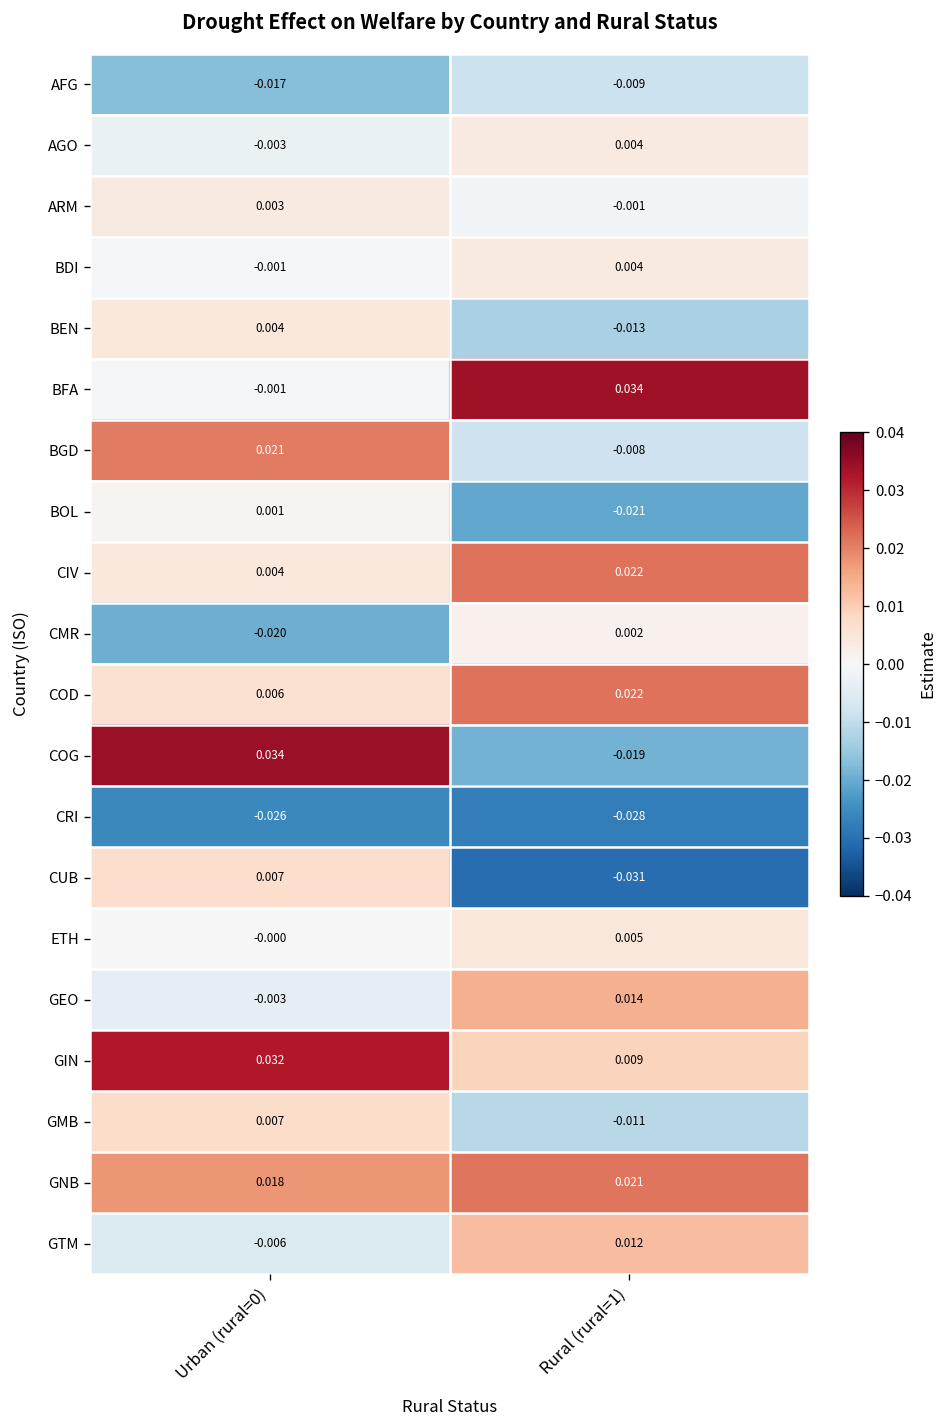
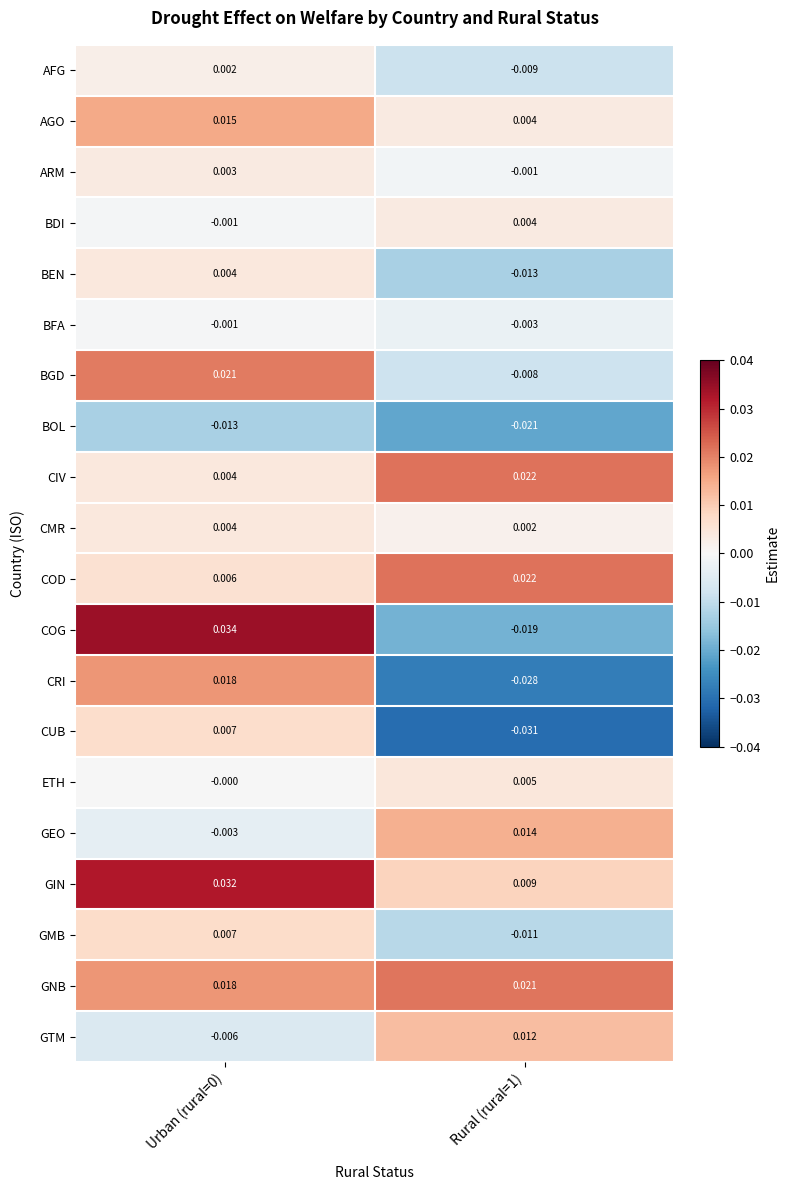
  {
    "AFG": {
-     "Urban (rural=0)": -0.017,
+     "Urban (rural=0)": 0.002,
      "Rural (rural=1)": -0.009
    },
    "AGO": {
-     "Urban (rural=0)": -0.003,
+     "Urban (rural=0)": 0.015,
      "Rural (rural=1)": 0.004
    },
    "ARM": {
      "Urban (rural=0)": 0.003,
      "Rural (rural=1)": -0.001
    },
    "BDI": {
      "Urban (rural=0)": -0.001,
      "Rural (rural=1)": 0.004
    },
    "BEN": {
      "Urban (rural=0)": 0.004,
      "Rural (rural=1)": -0.013
    },
    "BFA": {
      "Urban (rural=0)": -0.001,
-     "Rural (rural=1)": 0.034
+     "Rural (rural=1)": -0.003
    },
    "BGD": {
      "Urban (rural=0)": 0.021,
      "Rural (rural=1)": -0.008
    },
    "BOL": {
-     "Urban (rural=0)": 0.001,
+     "Urban (rural=0)": -0.013,
      "Rural (rural=1)": -0.021
    },
    "CIV": {
      "Urban (rural=0)": 0.004,
      "Rural (rural=1)": 0.022
    },
    "CMR": {
-     "Urban (rural=0)": -0.020,
+     "Urban (rural=0)": 0.004,
      "Rural (rural=1)": 0.002
    },
    "COD": {
      "Urban (rural=0)": 0.006,
      "Rural (rural=1)": 0.022
    },
    "COG": {
      "Urban (rural=0)": 0.034,
      "Rural (rural=1)": -0.019
    },
    "CRI": {
-     "Urban (rural=0)": -0.026,
+     "Urban (rural=0)": 0.018,
      "Rural (rural=1)": -0.028
    },
    "CUB": {
      "Urban (rural=0)": 0.007,
      "Rural (rural=1)": -0.031
    },
    "ETH": {
      "Urban (rural=0)": -0.000,
      "Rural (rural=1)": 0.005
    },
    "GEO": {
      "Urban (rural=0)": -0.003,
      "Rural (rural=1)": 0.014
    },
    "GIN": {
      "Urban (rural=0)": 0.032,
      "Rural (rural=1)": 0.009
    },
    "GMB": {
      "Urban (rural=0)": 0.007,
      "Rural (rural=1)": -0.011
    },
    "GNB": {
      "Urban (rural=0)": 0.018,
      "Rural (rural=1)": 0.021
    },
    "GTM": {
      "Urban (rural=0)": -0.006,
      "Rural (rural=1)": 0.012
    }
  }
